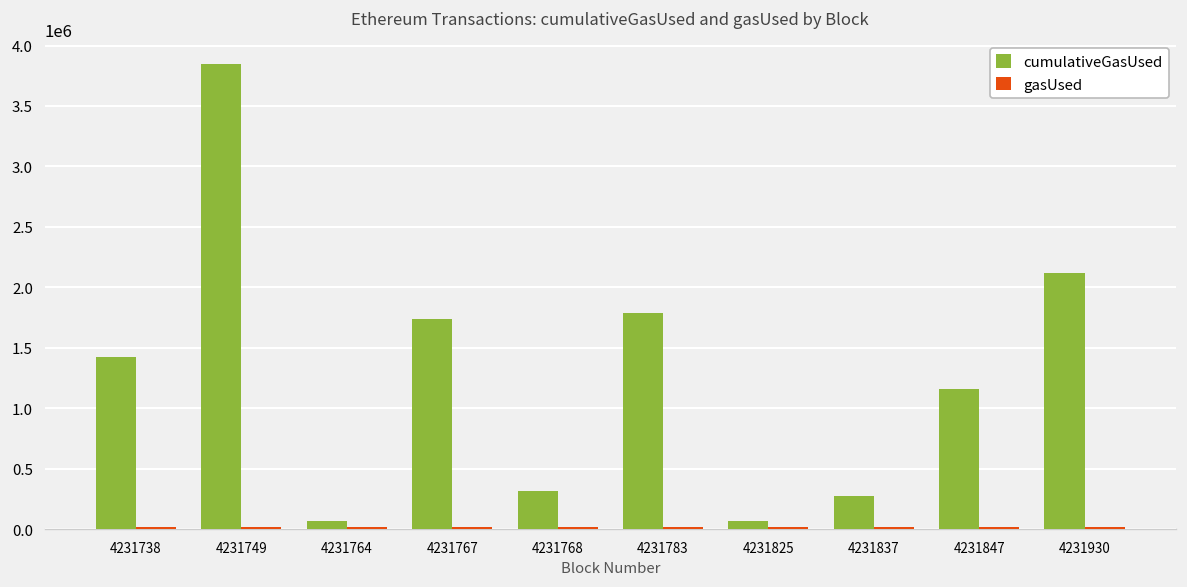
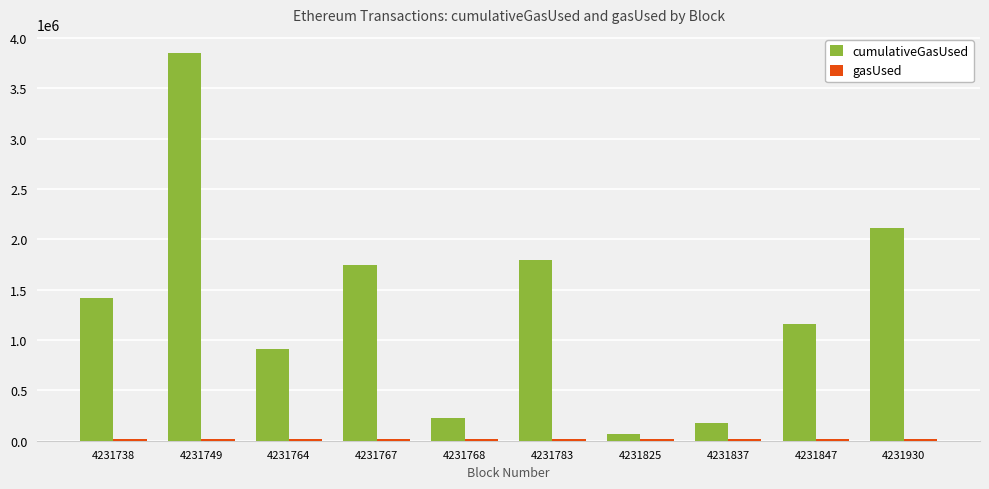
  {
    "cumulativeGasUsed": {
      "4231738": 1420000,
      "4231749": 3850000,
-     "4231764": 60000,
+     "4231764": 910000,
      "4231767": 1740000,
-     "4231768": 320000,
+     "4231768": 230000,
      "4231783": 1790000,
      "4231825": 60000,
-     "4231837": 270000,
+     "4231837": 170000,
      "4231847": 1160000,
      "4231930": 2120000
    }
  }
